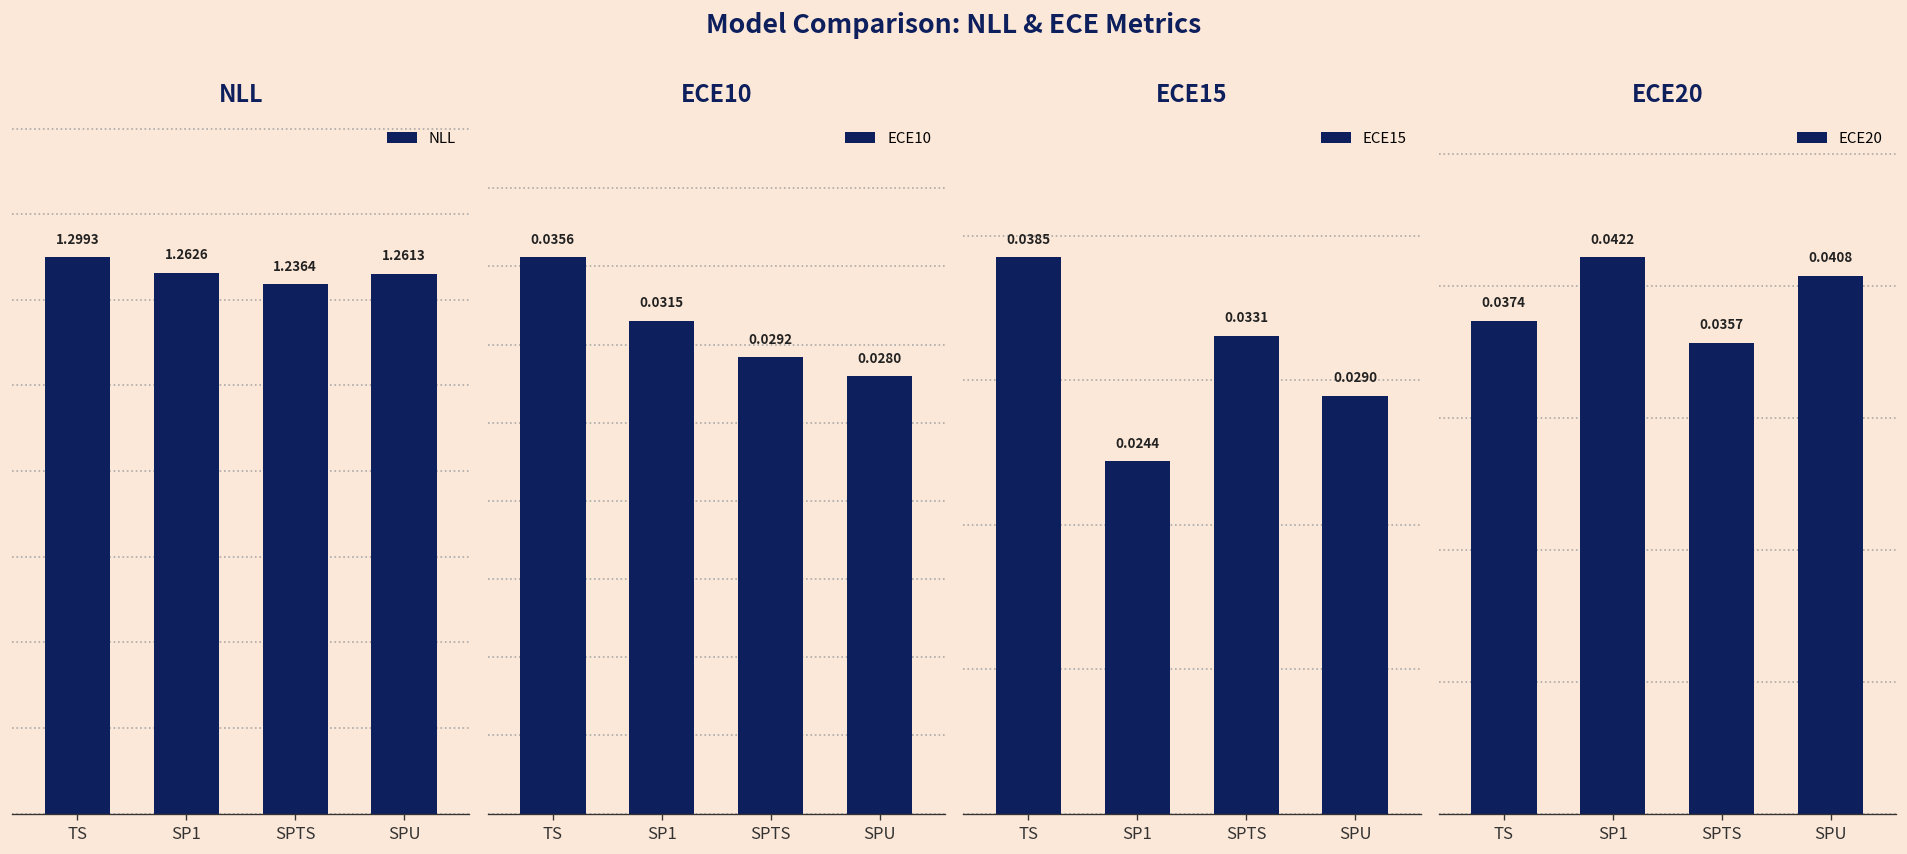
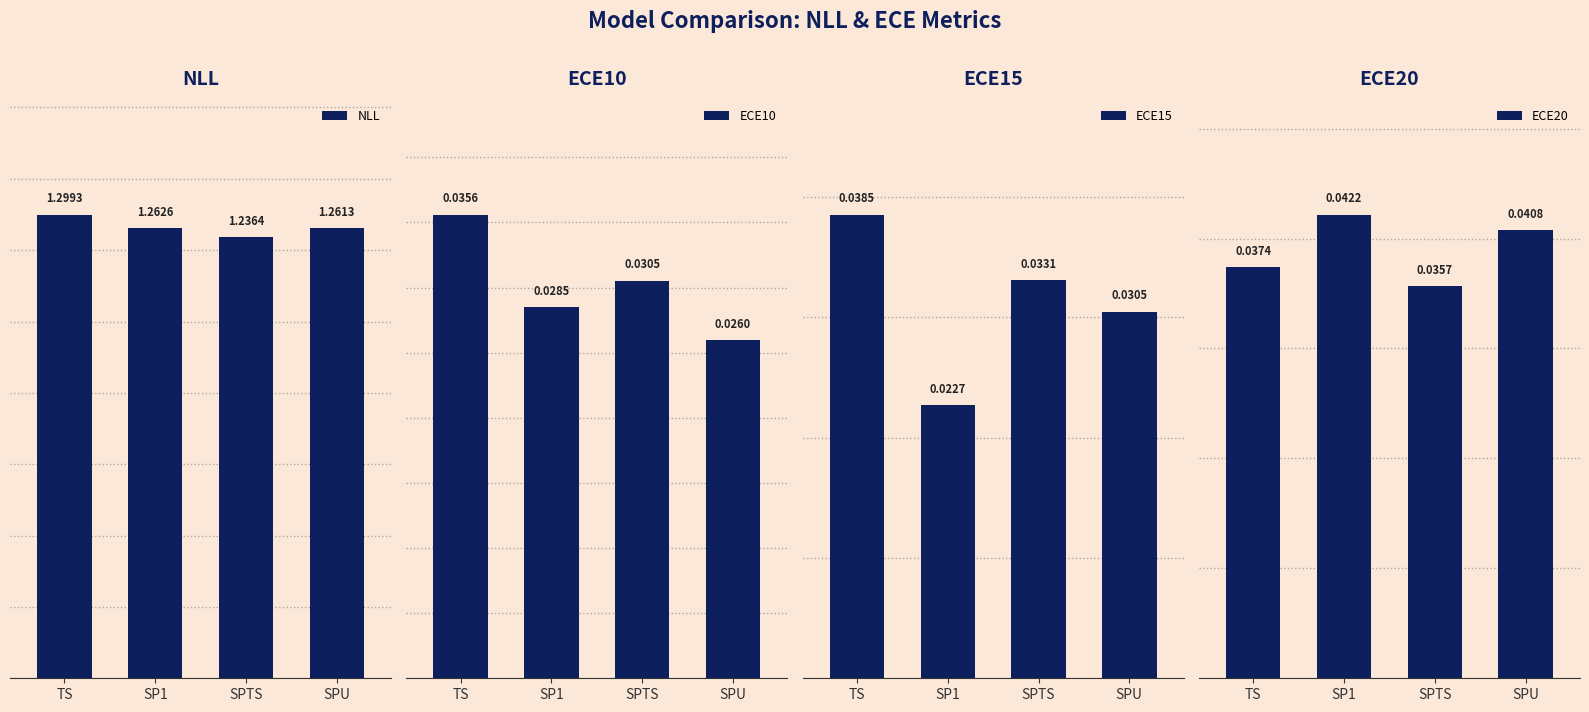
  {
    "NLL": {
      "TS": 1.2993,
      "SP1": 1.2626,
      "SPTS": 1.2364,
      "SPU": 1.2613
    },
    "ECE10": {
      "TS": 0.0356,
-     "SP1": 0.0315,
-     "SPTS": 0.0292,
-     "SPU": 0.0280
+     "SP1": 0.0285,
+     "SPTS": 0.0305,
+     "SPU": 0.0260
    },
    "ECE15": {
      "TS": 0.0385,
-     "SP1": 0.0244,
+     "SP1": 0.0227,
      "SPTS": 0.0331,
-     "SPU": 0.0290
+     "SPU": 0.0305
    },
    "ECE20": {
      "TS": 0.0374,
      "SP1": 0.0422,
      "SPTS": 0.0357,
      "SPU": 0.0408
    }
  }
